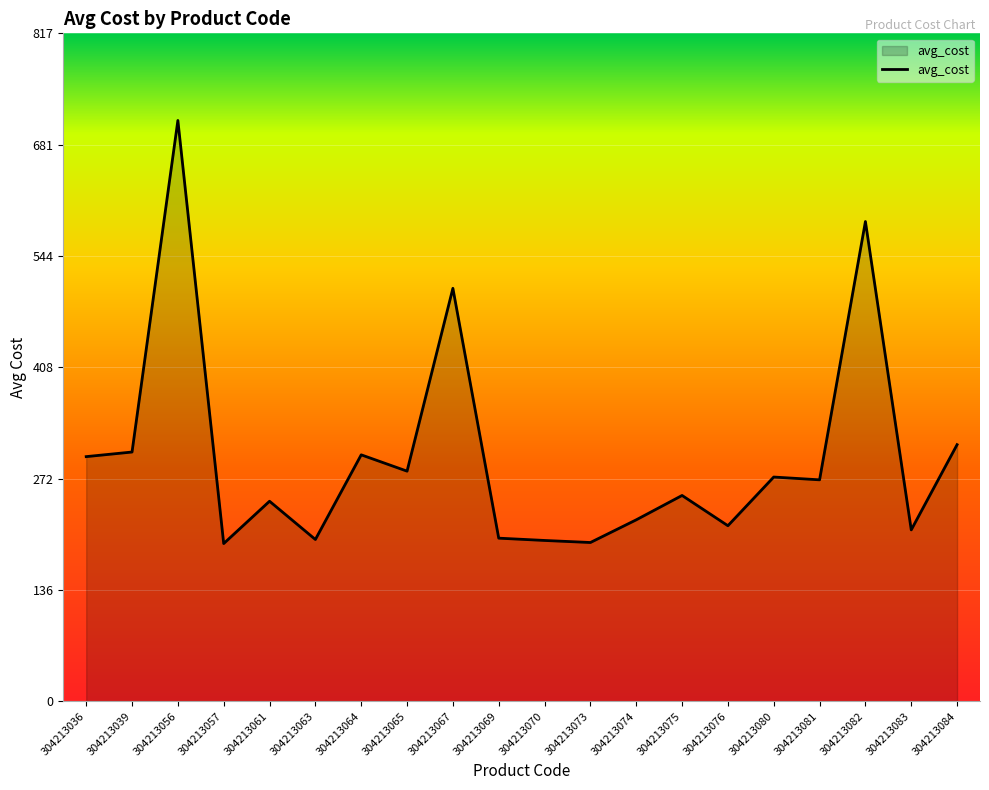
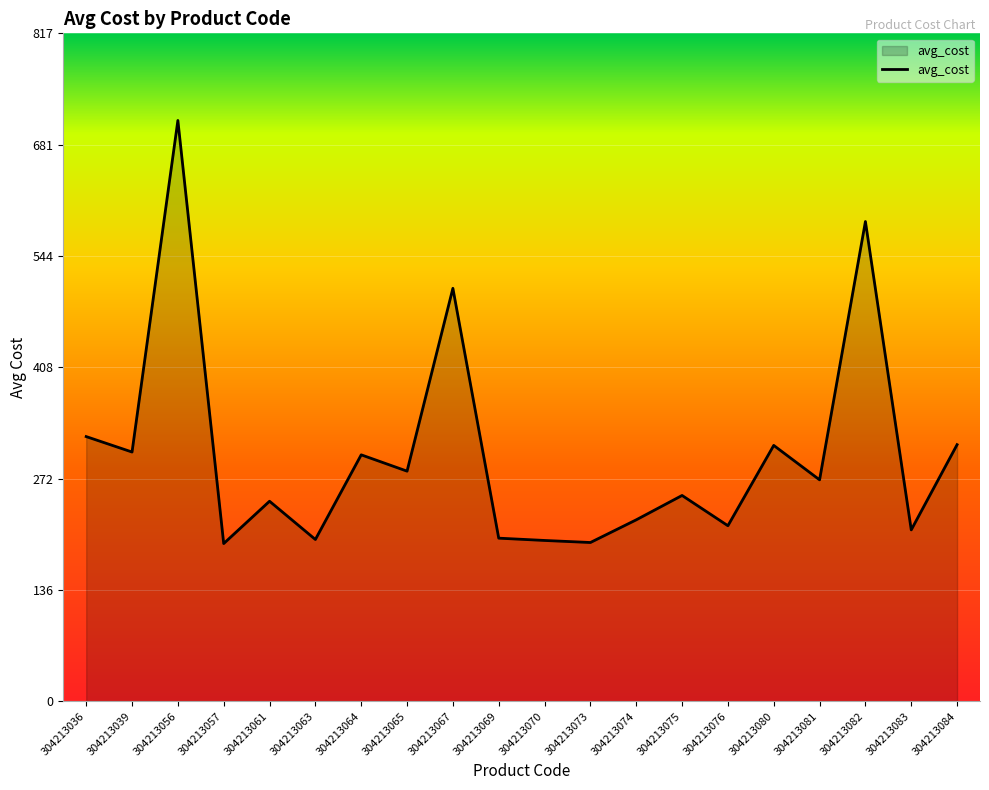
  {
-   "304213036": 300,
+   "304213036": 320,
    "304213039": 310,
    "304213056": 710,
    "304213057": 190,
    "304213061": 240,
    "304213063": 200,
    "304213064": 300,
    "304213065": 280,
    "304213067": 510,
    "304213069": 200,
    "304213070": 200,
    "304213073": 190,
    "304213074": 220,
    "304213075": 250,
    "304213076": 210,
-   "304213080": 270,
+   "304213080": 310,
    "304213081": 270,
    "304213082": 590,
    "304213083": 210,
    "304213084": 310
  }
